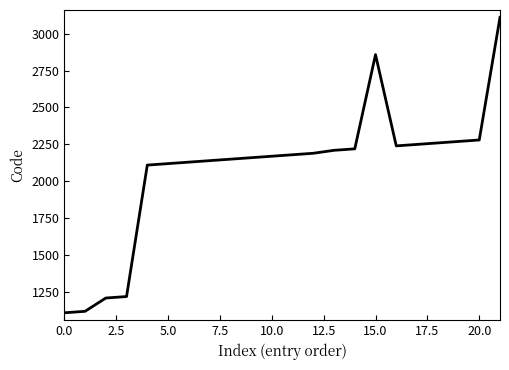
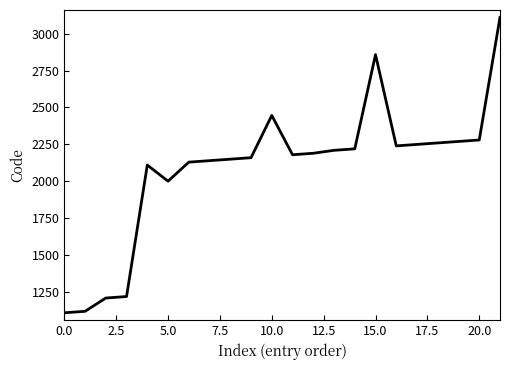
  {
    "0.0": 1110,
-   "5.0": 2120,
-   "10.0": 2170,
+   "5.0": 2000,
+   "10.0": 2450,
    "15.0": 2860,
    "20.0": 2280
  }
